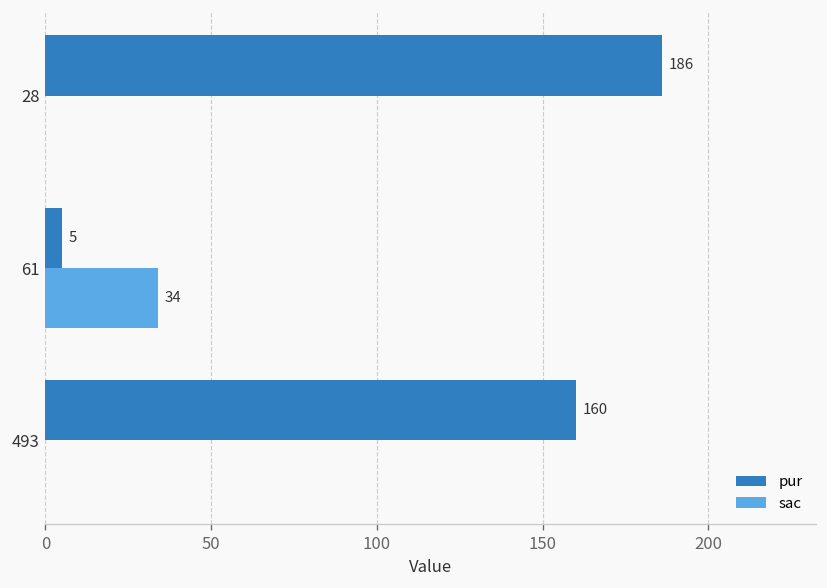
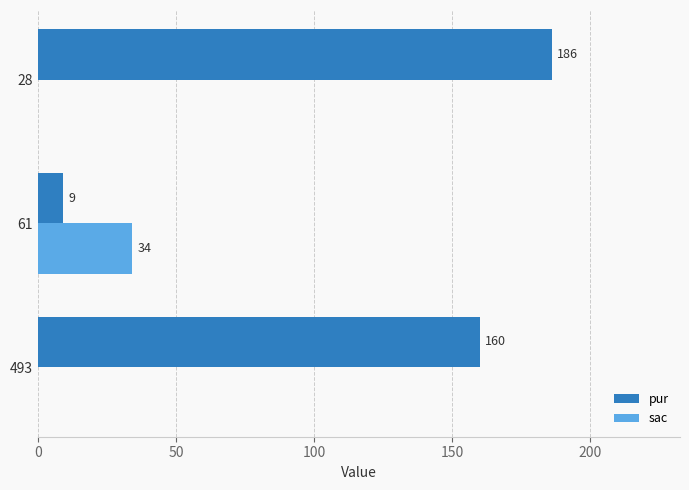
  {
    "pur": {
      "28": 186,
-     "61": 5,
+     "61": 9,
      "493": 160
    },
    "sac": {
      "61": 34
    }
  }
